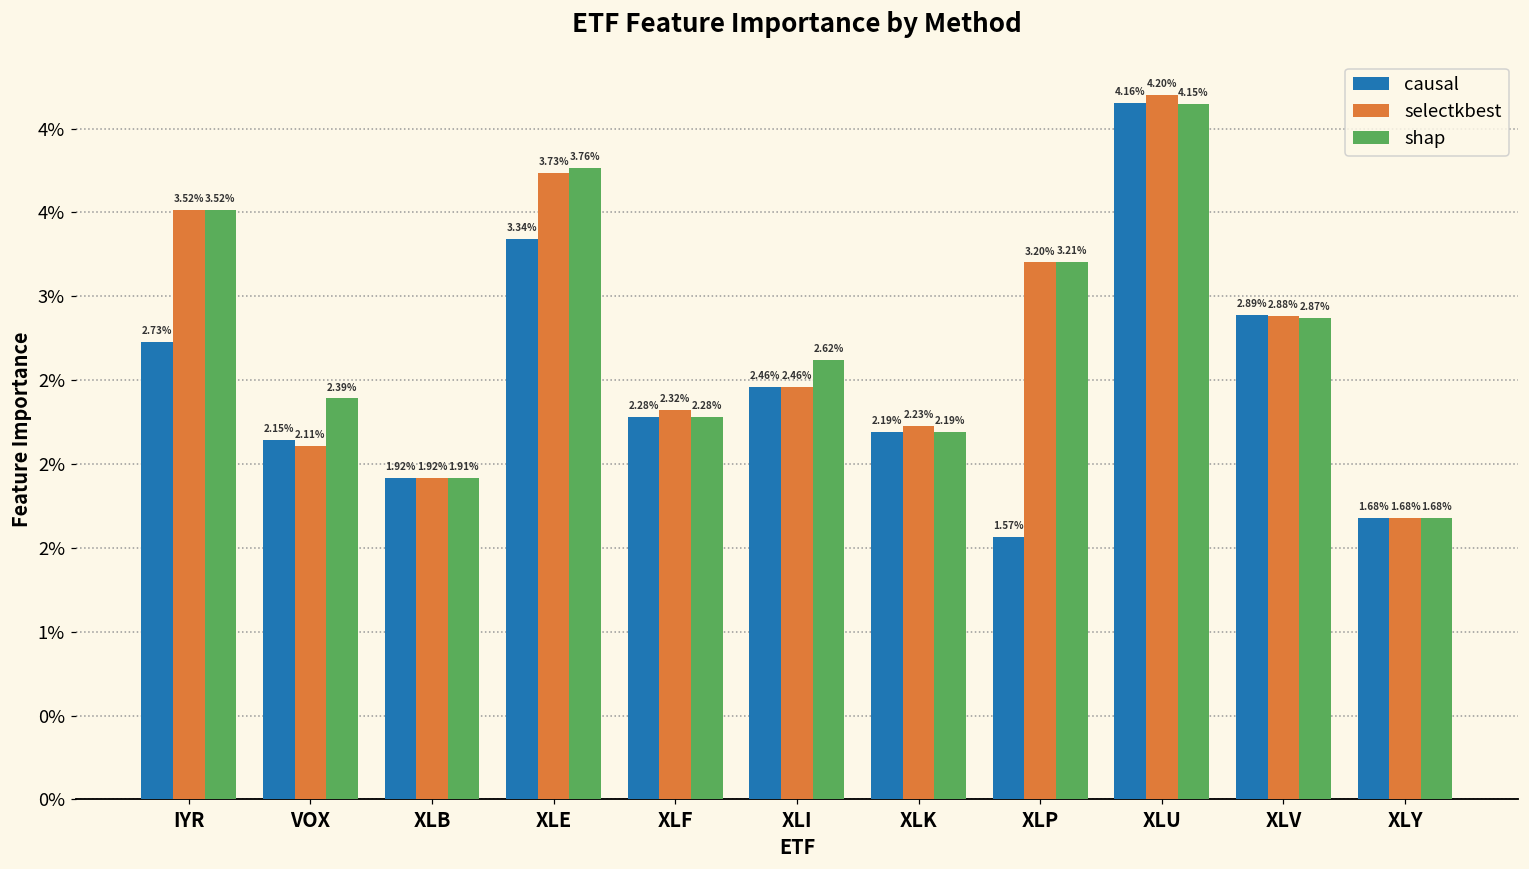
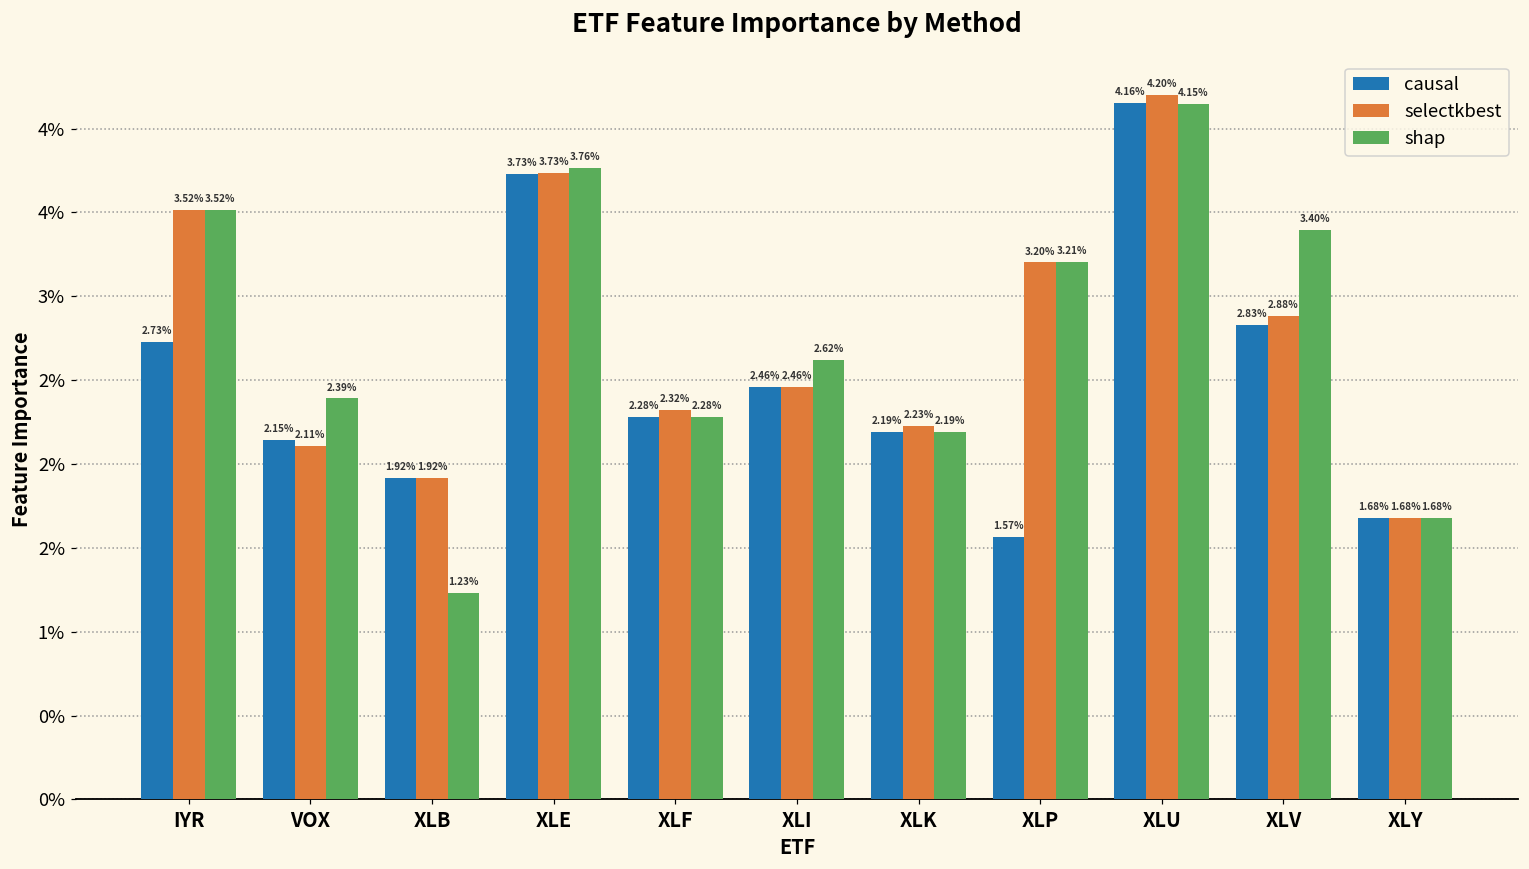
  {
    "causal": {
      "IYR": "2.73%",
      "VOX": "2.15%",
      "XLB": "1.92%",
-     "XLE": "3.34%",
+     "XLE": "3.73%",
      "XLF": "2.28%",
      "XLI": "2.46%",
      "XLK": "2.19%",
      "XLP": "1.57%",
      "XLU": "4.16%",
-     "XLV": "2.89%",
+     "XLV": "2.83%",
      "XLY": "1.68%"
    },
    "selectkbest": {
      "IYR": "3.52%",
      "VOX": "2.11%",
      "XLB": "1.92%",
      "XLE": "3.73%",
      "XLF": "2.32%",
      "XLI": "2.46%",
      "XLK": "2.23%",
      "XLP": "3.20%",
      "XLU": "4.20%",
      "XLV": "2.88%",
      "XLY": "1.68%"
    },
    "shap": {
      "IYR": "3.52%",
      "VOX": "2.39%",
-     "XLB": "1.91%",
+     "XLB": "1.23%",
      "XLE": "3.76%",
      "XLF": "2.28%",
      "XLI": "2.62%",
      "XLK": "2.19%",
      "XLP": "3.21%",
      "XLU": "4.15%",
-     "XLV": "2.87%",
+     "XLV": "3.40%",
      "XLY": "1.68%"
    }
  }
